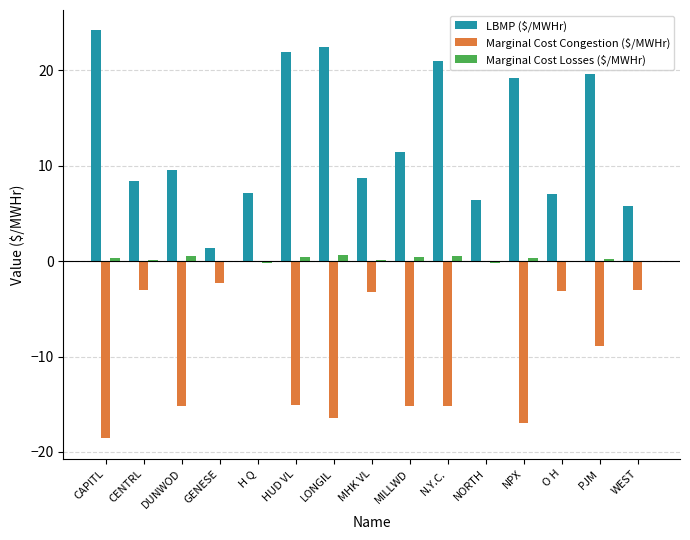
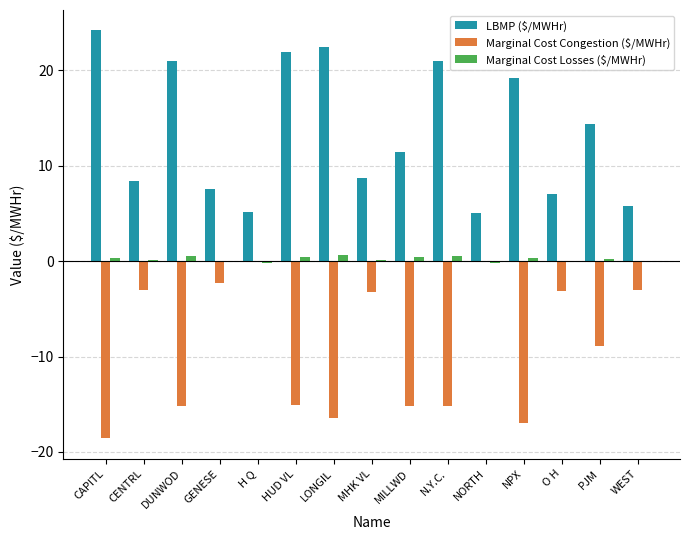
  {
    "LBMP ($/MWHr)": {
      "CAPITL": 24,
      "CENTRL": 8,
-     "DUNWOD": 10,
-     "GENESE": 1,
-     "H Q": 7,
+     "DUNWOD": 21,
+     "GENESE": 8,
+     "H Q": 5,
      "HUD VL": 22,
      "LONGIL": 22,
      "MHK VL": 9,
      "MILLWD": 11,
      "N.Y.C.": 21,
-     "NORTH": 6,
+     "NORTH": 5,
      "NPX": 19,
      "O H": 7,
-     "PJM": 20,
+     "PJM": 14,
      "WEST": 6
    },
    "Marginal Cost Congestion ($/MWHr)": {
      "CAPITL": -19,
      "CENTRL": -3,
      "DUNWOD": -15,
      "GENESE": -2,
      "H Q": 0,
      "HUD VL": -15,
      "LONGIL": -16,
      "MHK VL": -3,
      "MILLWD": -15,
      "N.Y.C.": -15,
      "NORTH": 0,
      "NPX": -17,
      "O H": -3,
      "PJM": -9,
      "WEST": -3
    },
    "Marginal Cost Losses ($/MWHr)": {
      "CAPITL": 0,
      "DUNWOD": 1,
      "HUD VL": 0,
      "LONGIL": 1,
      "MILLWD": 0,
      "N.Y.C.": 1,
      "NPX": 0
    }
  }
